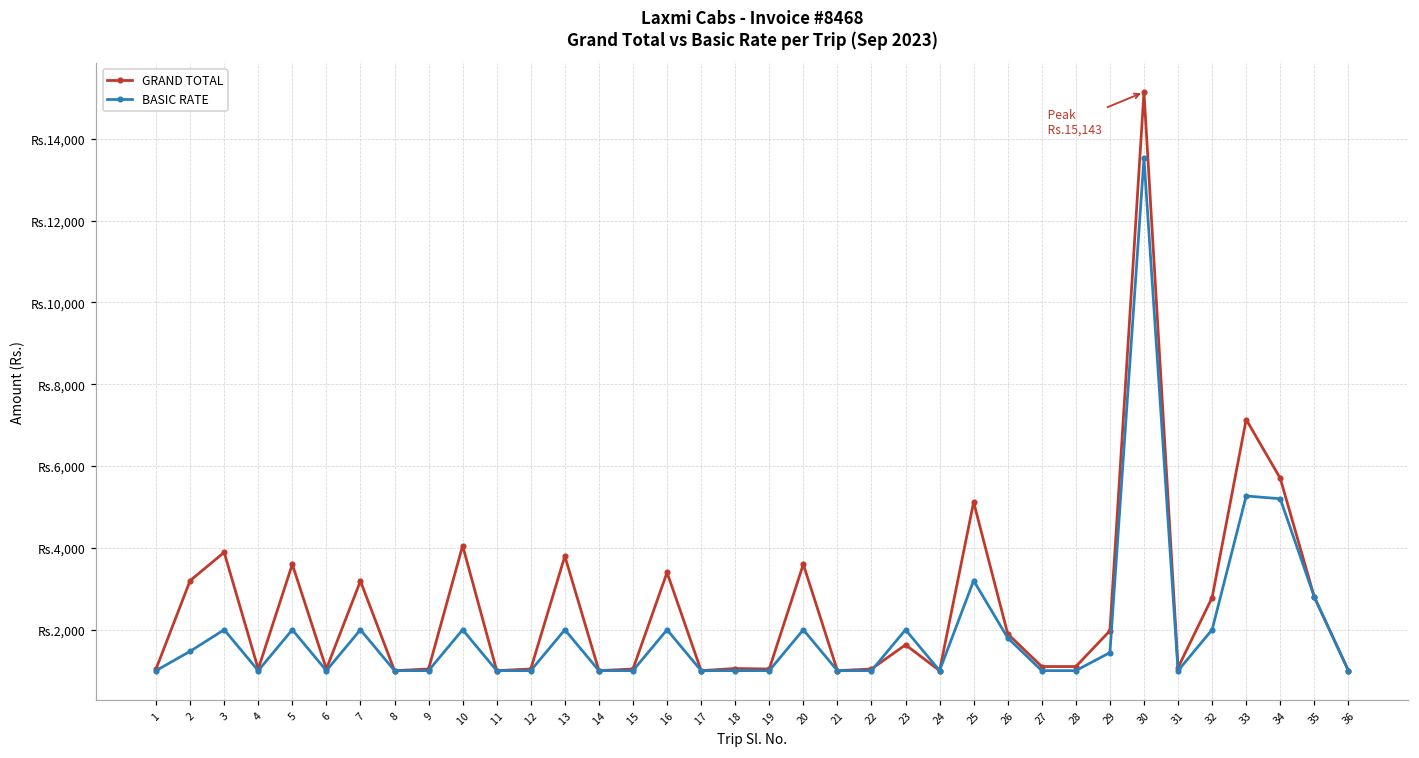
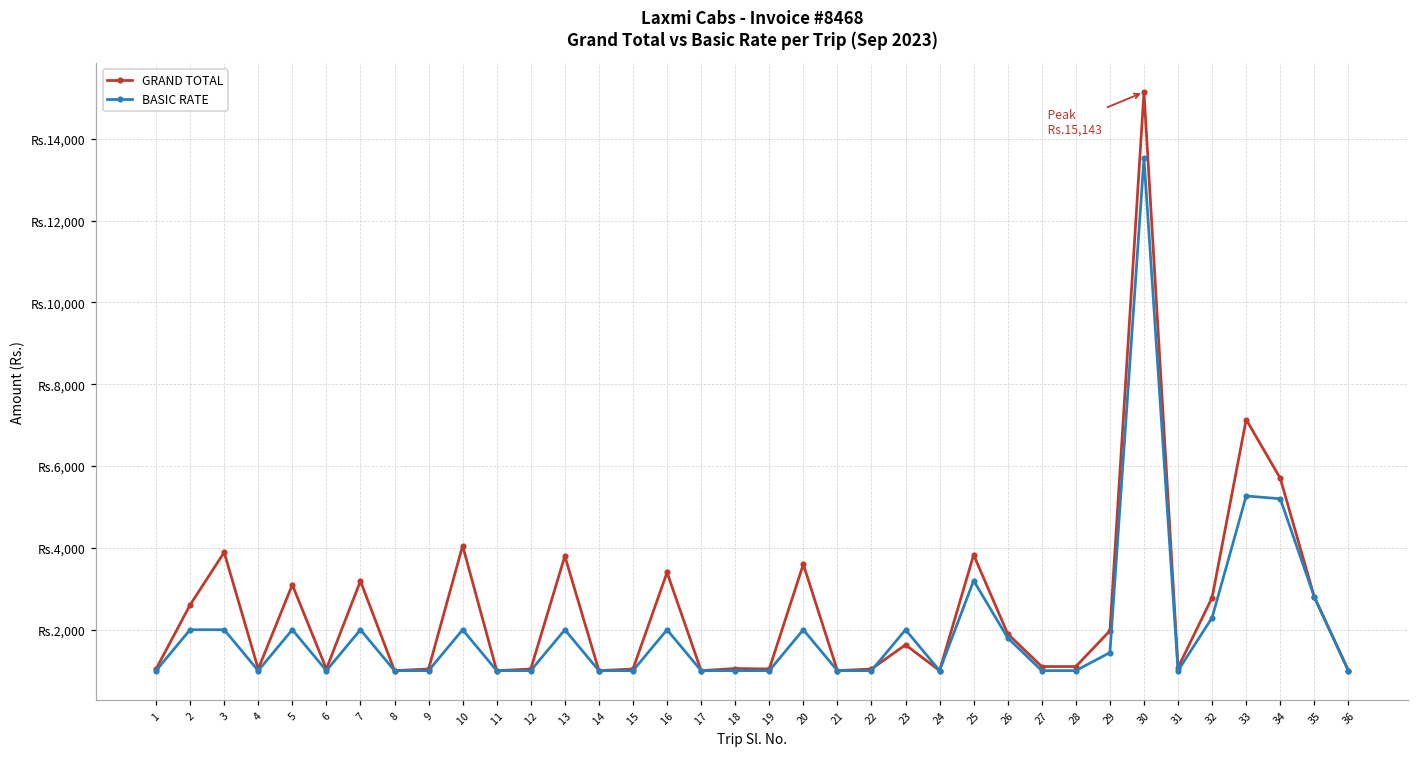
  {
    "GRAND TOTAL": {
-     "2": "Rs.3,200",
+     "2": "Rs.2,600",
      "3": "Rs.3,900",
-     "5": "Rs.3,600",
+     "5": "Rs.3,100",
      "7": "Rs.3,200",
      "10": "Rs.4,100",
      "13": "Rs.3,800",
      "16": "Rs.3,400",
      "20": "Rs.3,600",
      "23": "Rs.1,600",
-     "25": "Rs.5,100",
+     "25": "Rs.3,800",
      "26": "Rs.1,900",
      "27": "Rs.1,100",
      "28": "Rs.1,100",
      "29": "Rs.2,000",
      "31": "Rs.1,100",
      "32": "Rs.2,800",
      "33": "Rs.7,100",
      "34": "Rs.5,700"
    },
    "BASIC RATE": {
-     "2": "Rs.1,500",
+     "2": "Rs.2,000",
      "3": "Rs.2,000",
      "5": "Rs.2,000",
      "7": "Rs.2,000",
      "10": "Rs.2,000",
      "13": "Rs.2,000",
      "16": "Rs.2,000",
      "20": "Rs.2,000",
      "23": "Rs.2,000",
      "25": "Rs.3,200",
      "26": "Rs.1,800",
      "27": "Rs.1,000",
      "28": "Rs.1,000",
      "29": "Rs.1,400",
      "30": "Rs.13,500",
      "31": "Rs.1,000",
-     "32": "Rs.2,000",
+     "32": "Rs.2,300",
      "33": "Rs.5,300",
      "34": "Rs.5,200"
    }
  }
